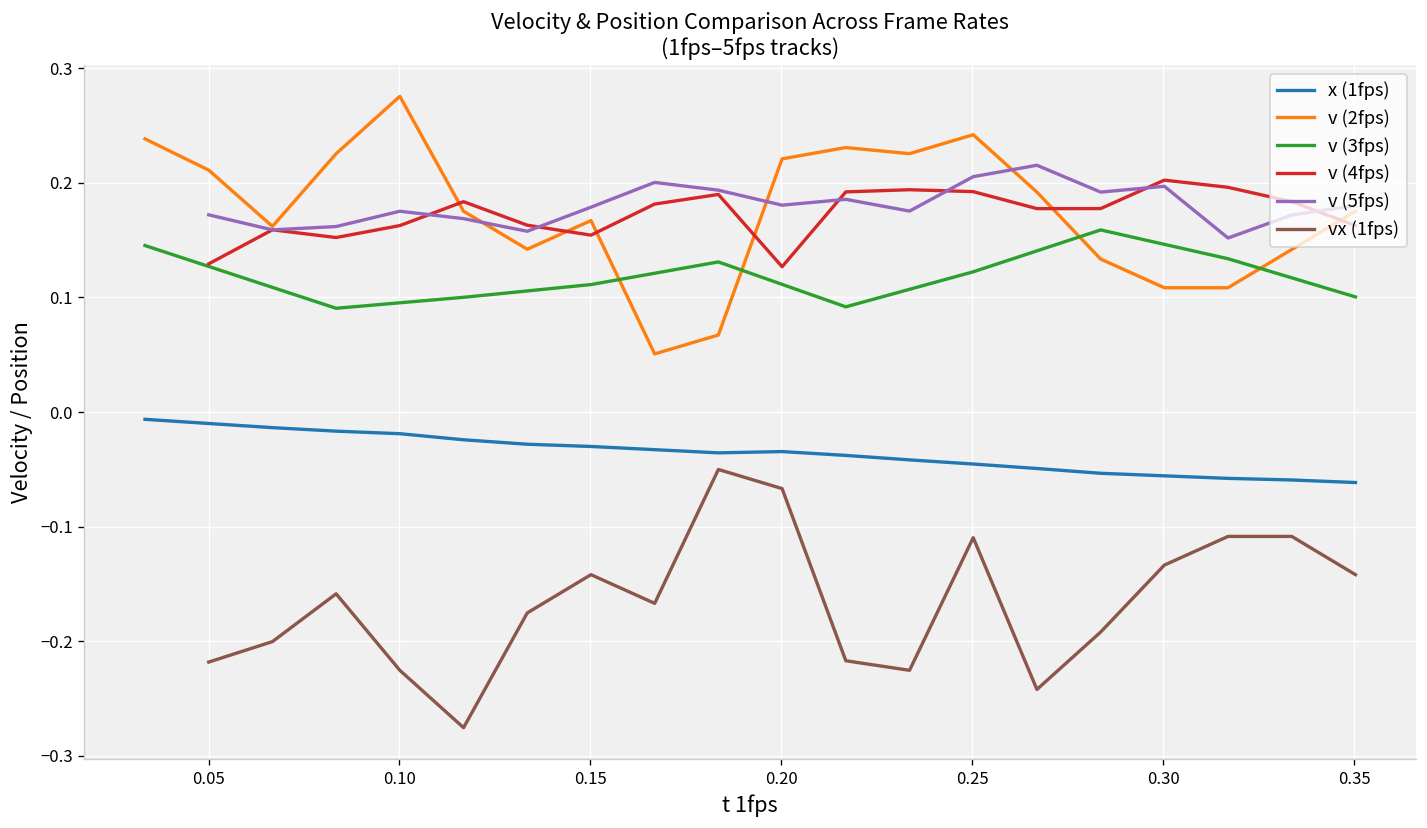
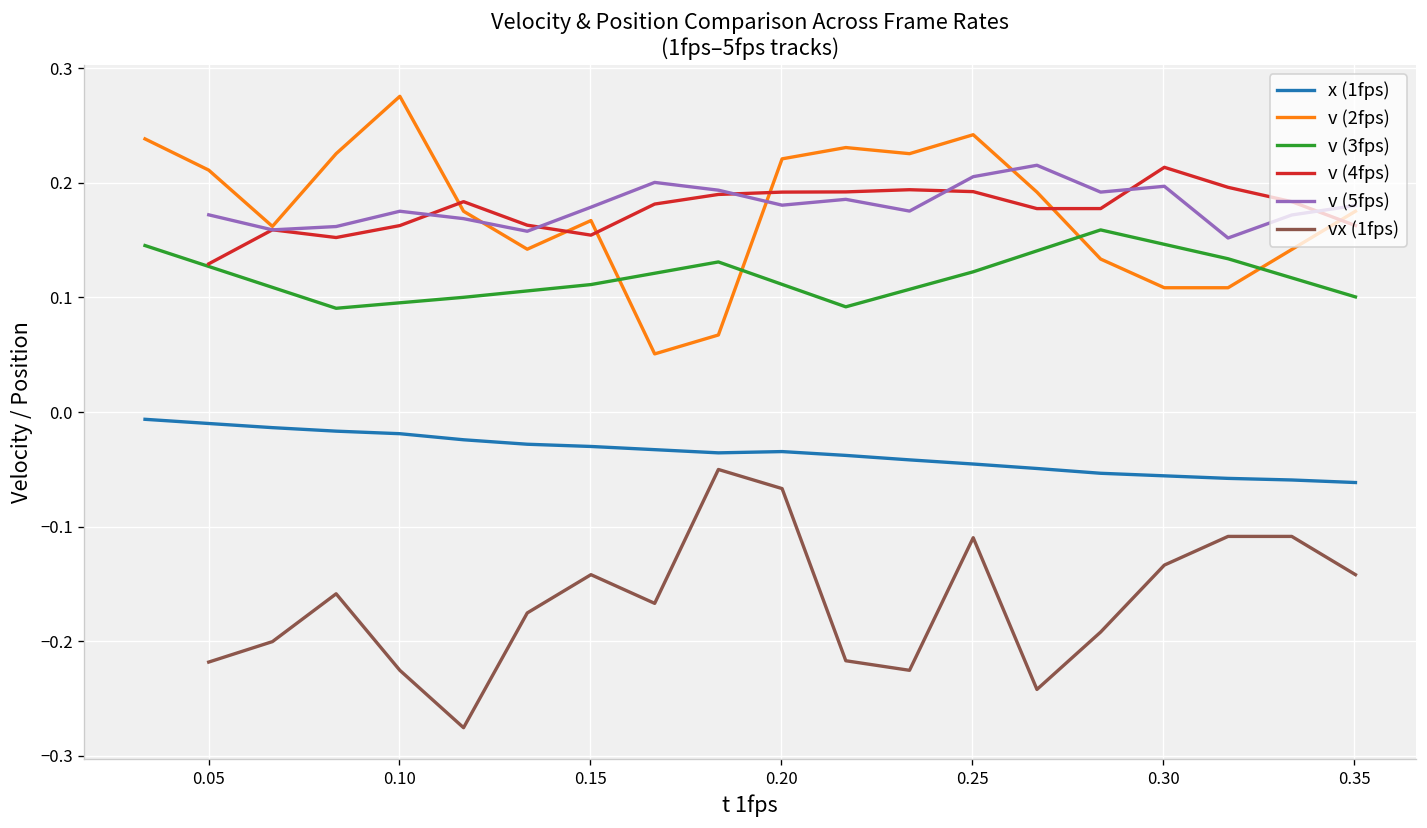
  {
    "x (1fps)": {
      "0.05": -0.01,
      "0.10": -0.02,
      "0.15": -0.03,
      "0.20": -0.03,
      "0.25": -0.05,
      "0.30": -0.06
    },
    "v (2fps)": {
      "0.05": 0.21,
      "0.10": 0.28,
      "0.15": 0.17,
      "0.20": 0.22,
      "0.25": 0.24,
      "0.30": 0.11
    },
    "v (3fps)": {
      "0.15": 0.11,
      "0.25": 0.12,
      "0.35": 0.10
    },
    "v (4fps)": {
      "0.05": 0.13,
      "0.10": 0.16,
      "0.15": 0.15,
-     "0.20": 0.13,
+     "0.20": 0.19,
      "0.25": 0.19,
-     "0.30": 0.20
+     "0.30": 0.21
    },
    "v (5fps)": {
      "0.05": 0.17,
      "0.10": 0.18,
      "0.15": 0.18,
      "0.20": 0.18,
      "0.25": 0.21,
      "0.30": 0.20
    },
    "vx (1fps)": {
      "0.05": -0.22,
      "0.10": -0.23,
      "0.15": -0.14,
      "0.20": -0.07,
      "0.25": -0.11,
      "0.30": -0.13
    }
  }
